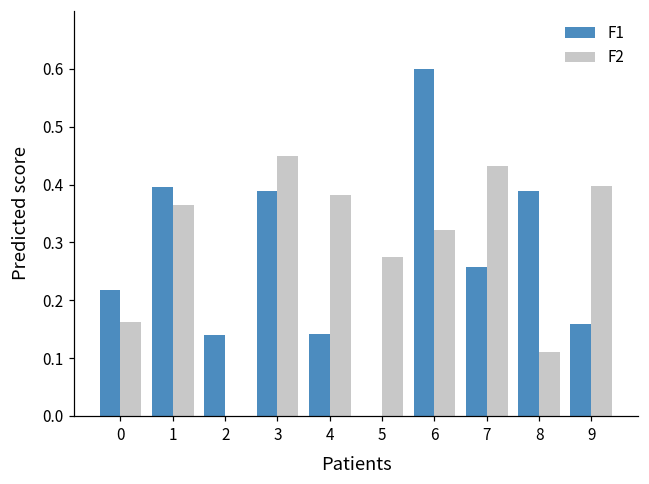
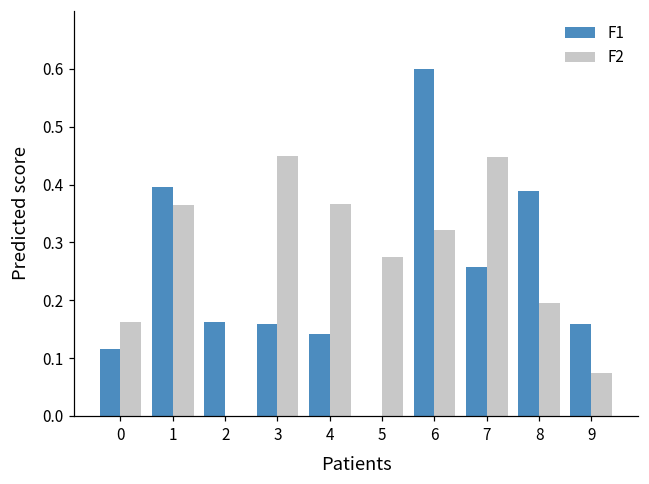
  {
    "F1": {
-     "0": 0.22,
+     "0": 0.12,
      "1": 0.40,
-     "2": 0.14,
-     "3": 0.39,
+     "2": 0.16,
+     "3": 0.16,
      "4": 0.14,
      "5": 0.00,
      "6": 0.60,
      "7": 0.26,
      "8": 0.39,
      "9": 0.16
    },
    "F2": {
      "0": 0.16,
      "1": 0.36,
      "2": 0.00,
      "3": 0.45,
-     "4": 0.38,
+     "4": 0.37,
      "5": 0.27,
      "6": 0.32,
-     "7": 0.43,
-     "8": 0.11,
-     "9": 0.40
+     "7": 0.45,
+     "8": 0.20,
+     "9": 0.07
    }
  }
